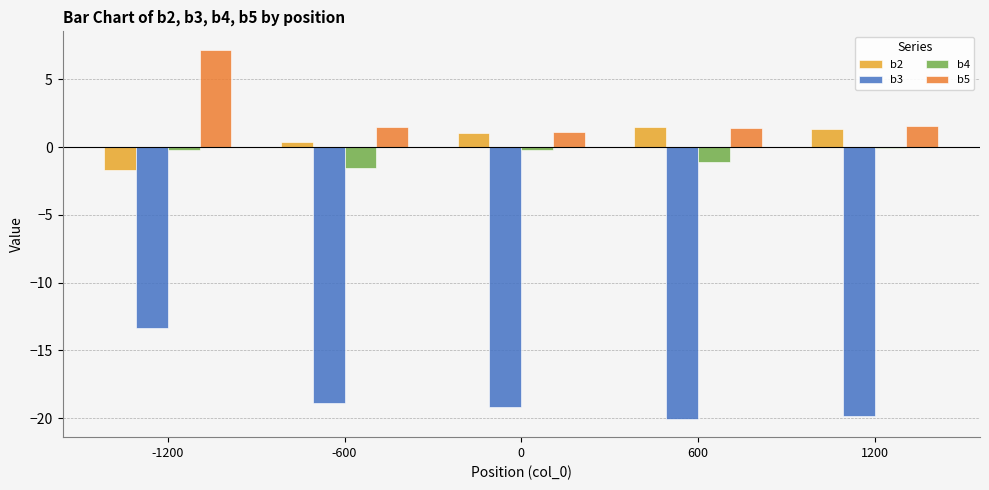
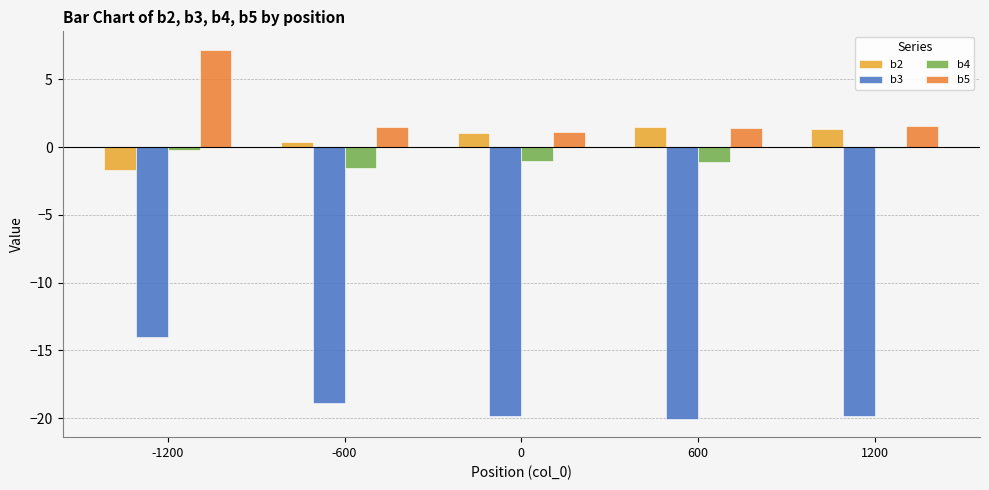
  {
    "b3": {
-     "-1200": -13.4,
+     "-1200": -14.0,
      "-600": -18.9,
-     "0": -19.1,
+     "0": -19.9,
      "600": -20.0,
      "1200": -19.9
    },
    "b4": {
      "-1200": -0.2,
      "-600": -1.6,
-     "0": -0.2,
+     "0": -1.0,
      "600": -1.1
    }
  }
